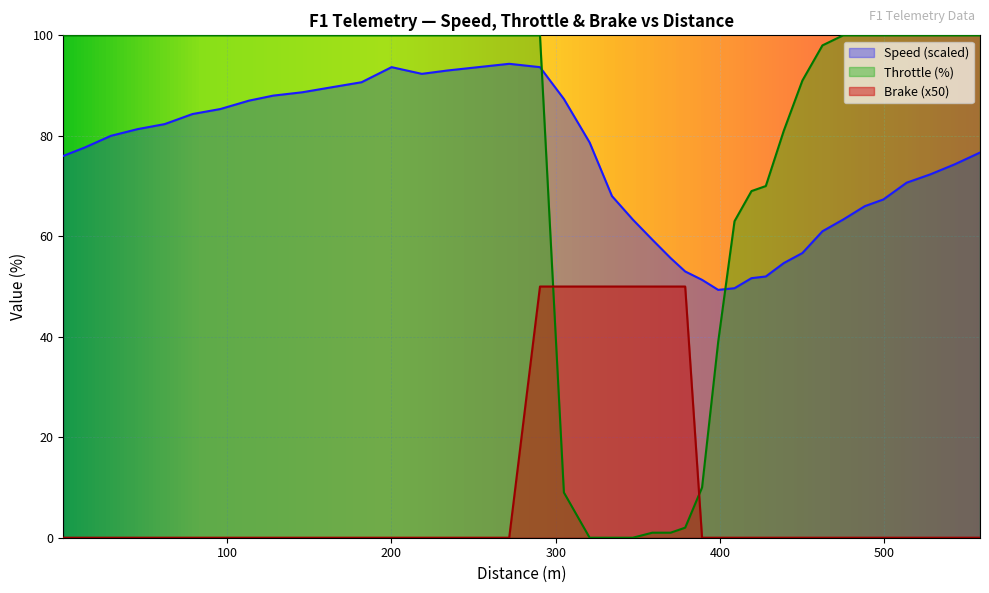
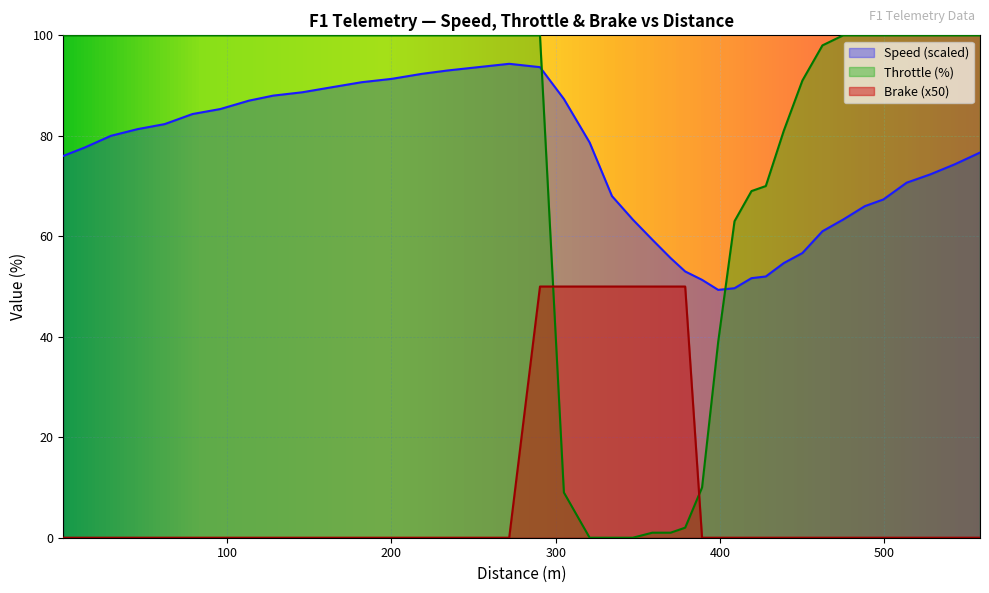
  {
    "Speed (scaled)": {
-     "200": 94
+     "200": 91
    },
    "Throttle (%)": {
      "200": 100
    },
    "Brake (x50)": {
      "200": 0
    }
  }
